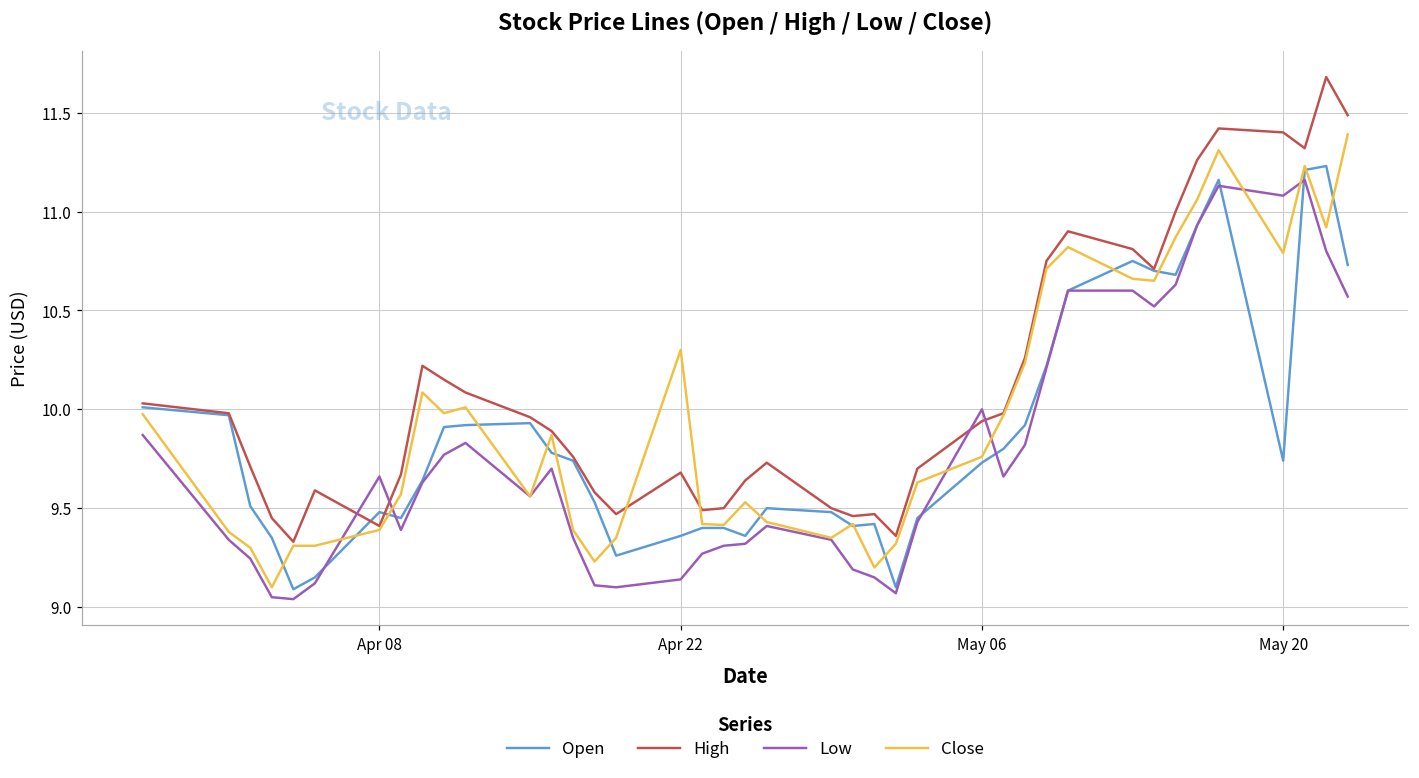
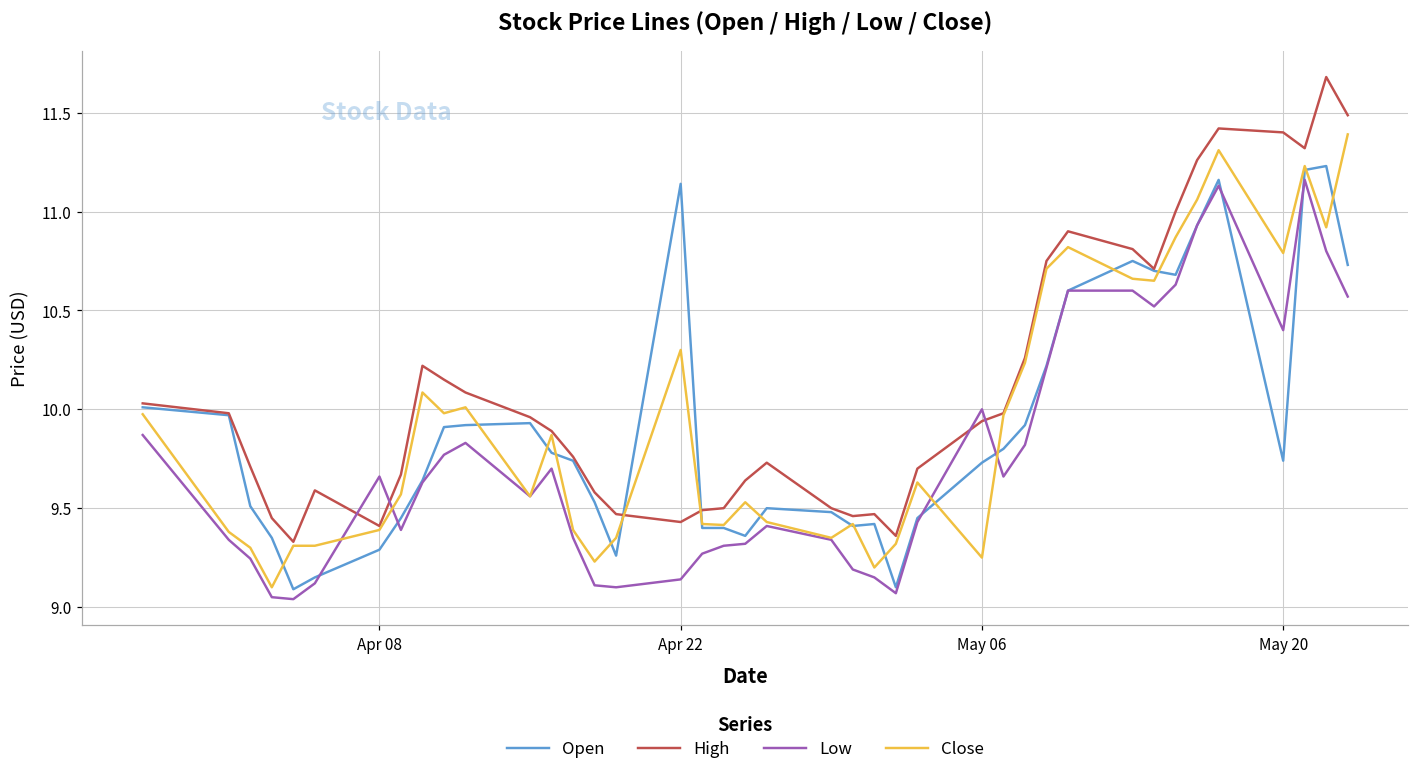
  {
    "Open": {
-     "Apr 08": 9.48,
-     "Apr 22": 9.36,
+     "Apr 08": 9.29,
+     "Apr 22": 11.14,
      "May 06": 9.73,
      "May 20": 9.74
    },
    "High": {
      "Apr 08": 9.41,
-     "Apr 22": 9.68,
+     "Apr 22": 9.43,
      "May 06": 9.94,
      "May 20": 11.40
    },
    "Low": {
      "Apr 08": 9.66,
      "Apr 22": 9.14,
      "May 06": 10.00,
-     "May 20": 11.08
+     "May 20": 10.40
    },
    "Close": {
      "Apr 08": 9.39,
      "Apr 22": 10.30,
-     "May 06": 9.76,
+     "May 06": 9.25,
      "May 20": 10.79
    }
  }
